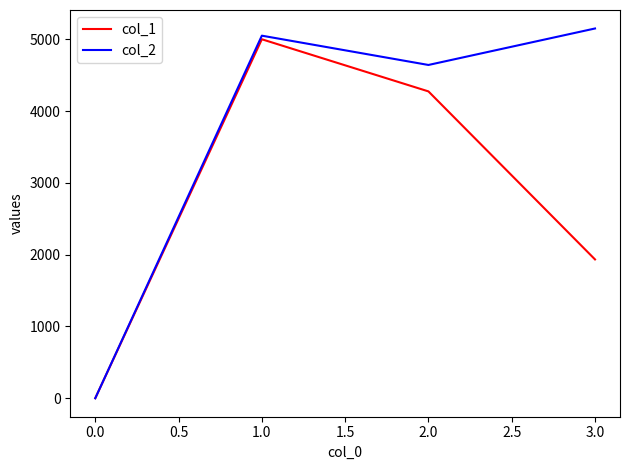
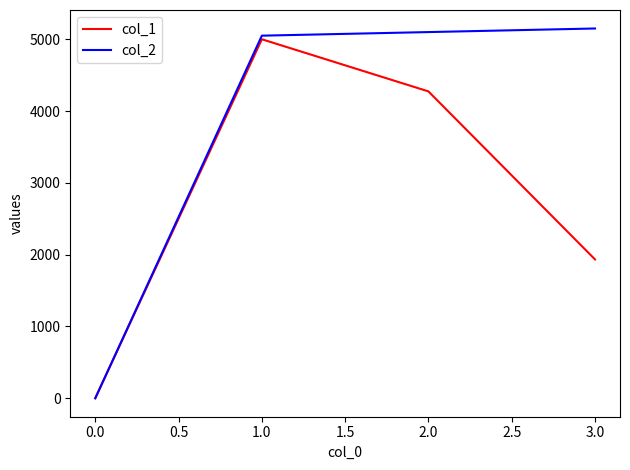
  {
    "col_1": {
      "1.0": 5000,
      "2.0": 4300,
      "3.0": 1900
    },
    "col_2": {
      "1.0": 5100,
-     "2.0": 4600,
+     "2.0": 5100,
      "3.0": 5200
    }
  }
